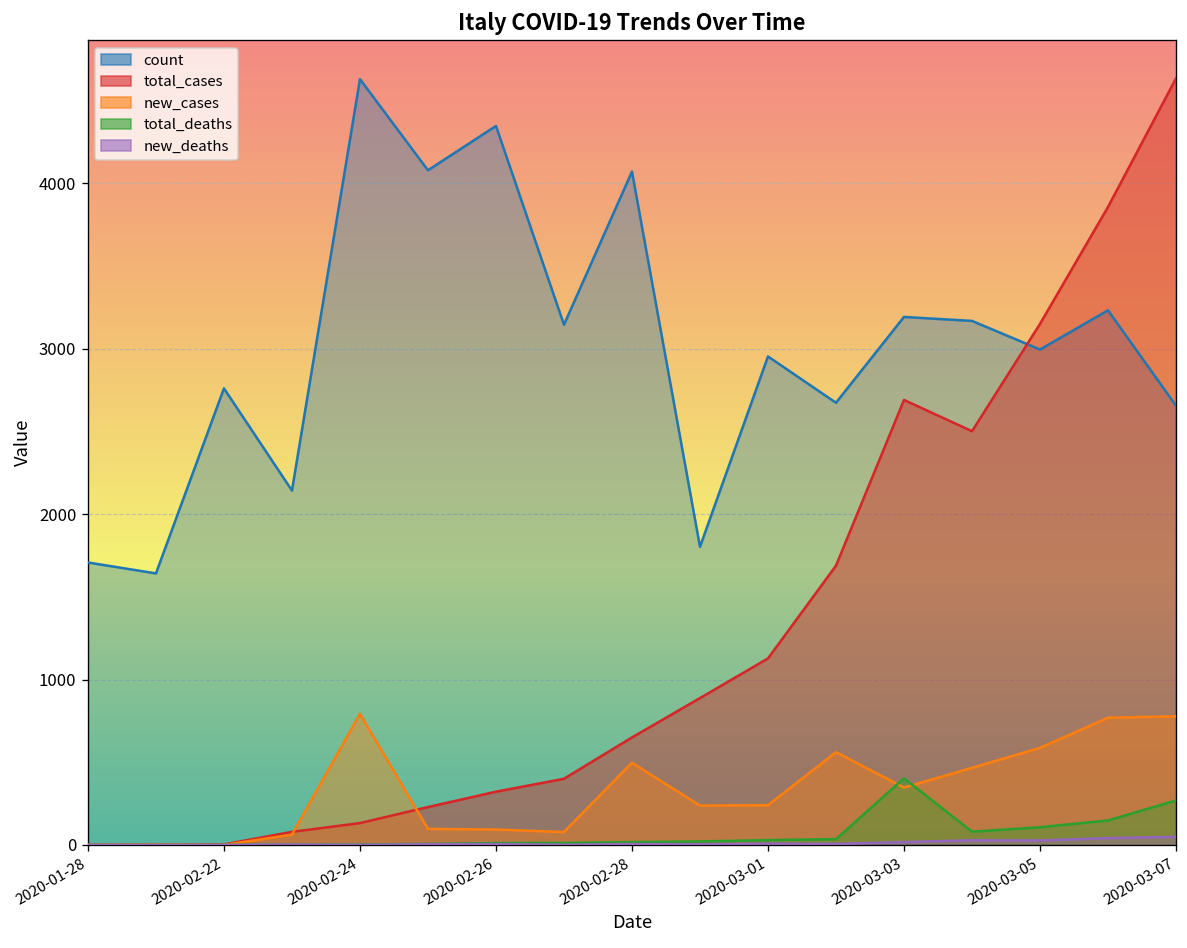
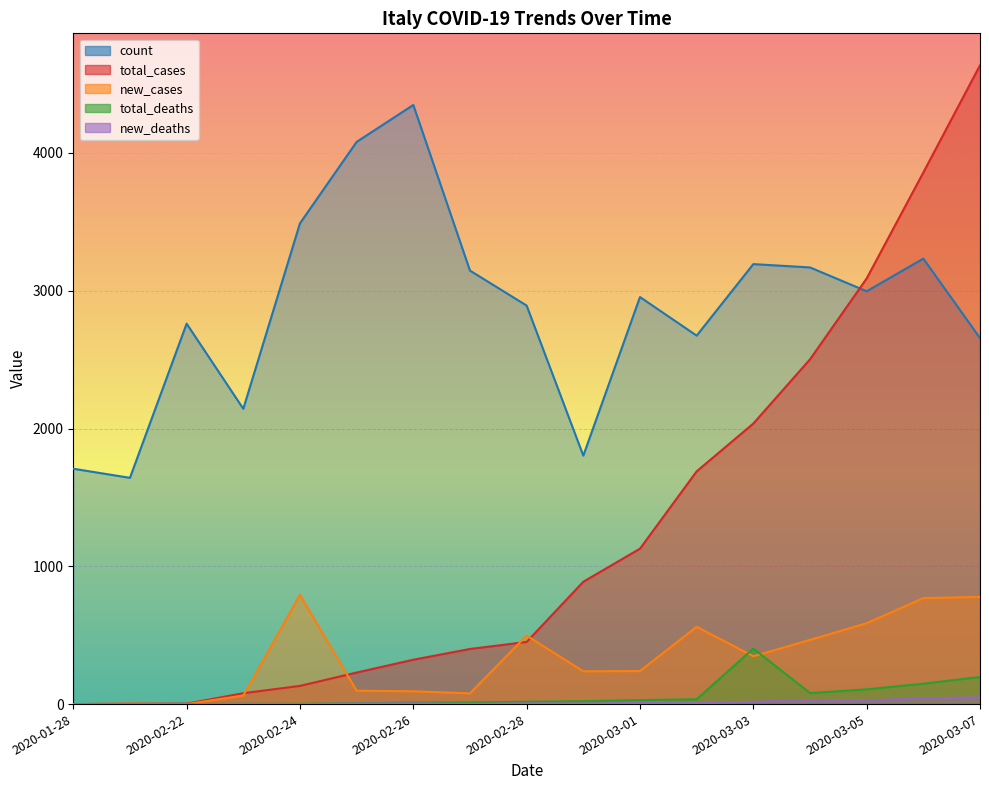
  {
    "count": {
      "2020-01-28": 1710,
      "2020-02-22": 2760,
-     "2020-02-24": 4630,
+     "2020-02-24": 3490,
      "2020-02-26": 4350,
-     "2020-02-28": 4070,
+     "2020-02-28": 2890,
      "2020-03-01": 2950,
      "2020-03-03": 3190,
      "2020-03-05": 3000,
      "2020-03-07": 2660
    },
    "total_cases": {
      "2020-02-24": 130,
      "2020-02-26": 320,
-     "2020-02-28": 650,
+     "2020-02-28": 450,
      "2020-03-01": 1130,
-     "2020-03-03": 2690,
-     "2020-03-05": 3150,
+     "2020-03-03": 2040,
+     "2020-03-05": 3090,
      "2020-03-07": 4640
    },
    "new_cases": {
      "2020-02-24": 790,
      "2020-02-26": 90,
      "2020-02-28": 500,
      "2020-03-01": 240,
      "2020-03-03": 350,
      "2020-03-05": 590,
      "2020-03-07": 780
    },
    "total_deaths": {
      "2020-03-01": 30,
      "2020-03-03": 400,
      "2020-03-05": 110,
-     "2020-03-07": 270
+     "2020-03-07": 200
    },
    "new_deaths": {
      "2020-03-01": 10,
      "2020-03-03": 20,
      "2020-03-05": 30,
      "2020-03-07": 50
    }
  }
